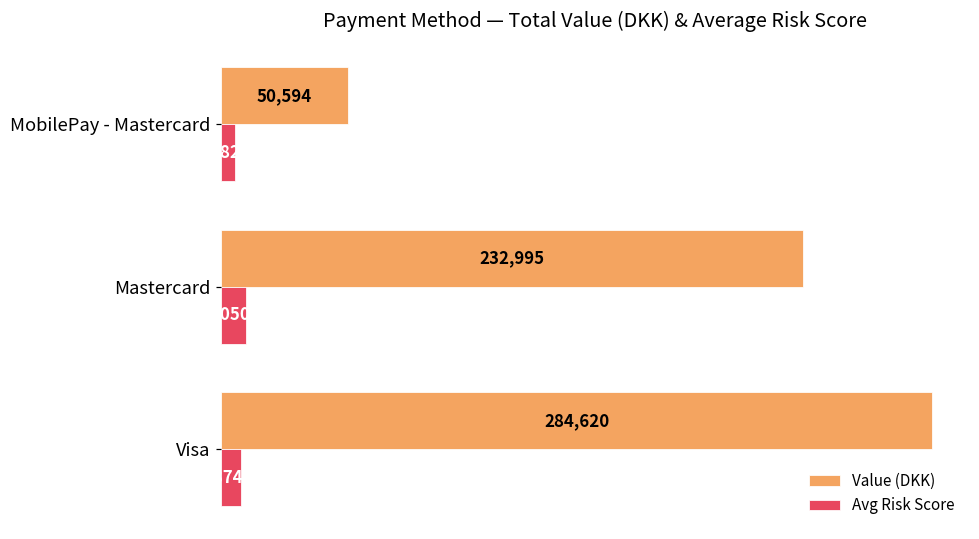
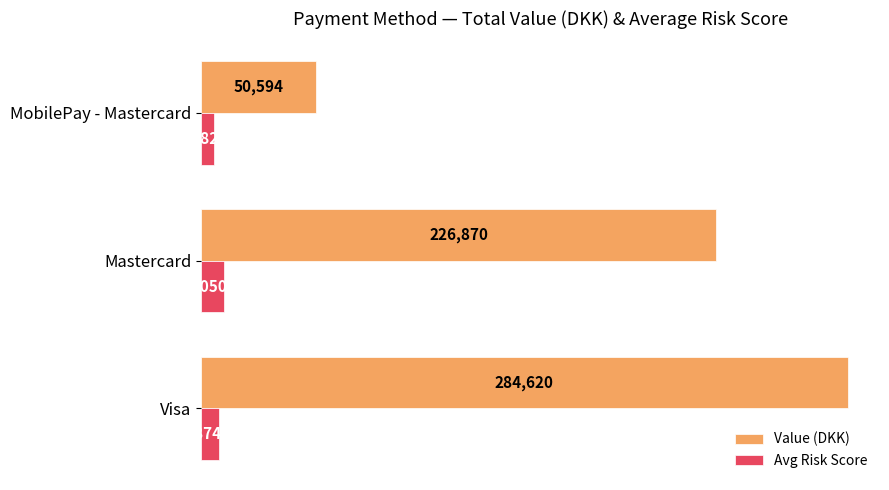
  {
    "Value (DKK)": {
      "MobilePay - Mastercard": "50,594",
-     "Mastercard": "232,995",
+     "Mastercard": "226,870",
      "Visa": "284,620"
    }
  }
